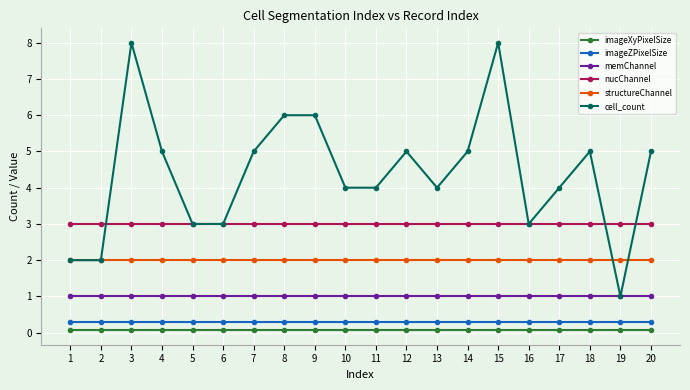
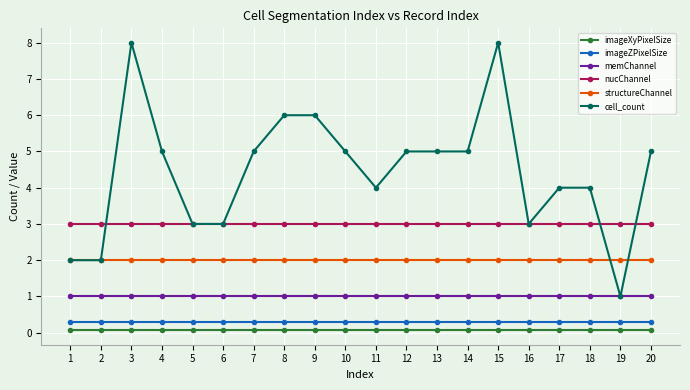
  {
    "imageXyPixelSize": {
      "1": 0,
      "2": 0,
      "3": 0,
      "4": 0,
      "5": 0,
      "6": 0,
      "7": 0,
      "8": 0,
      "9": 0,
      "10": 0,
      "11": 0,
      "12": 0,
      "13": 0,
      "14": 0,
      "15": 0,
      "16": 0,
      "17": 0,
      "18": 0,
      "19": 0,
      "20": 0
    },
    "imageZPixelSize": {
      "1": 0.3,
      "2": 0.3,
      "3": 0.3,
      "4": 0.3,
      "5": 0.3,
      "6": 0.3,
      "7": 0.3,
      "8": 0.3,
      "9": 0.3,
      "10": 0.3,
      "11": 0.3,
      "12": 0.3,
      "13": 0.3,
      "14": 0.3,
      "15": 0.3,
      "16": 0.3,
      "17": 0.3,
      "18": 0.3,
      "19": 0.3,
      "20": 0.3
    },
    "memChannel": {
      "1": 1,
      "2": 1,
      "3": 1,
      "4": 1,
      "5": 1,
      "6": 1,
      "7": 1,
      "8": 1,
      "9": 1,
      "10": 1,
      "11": 1,
      "12": 1,
      "13": 1,
      "14": 1,
      "15": 1,
      "16": 1,
      "17": 1,
      "18": 1,
      "20": 1
    },
    "nucChannel": {
      "1": 3,
      "2": 3,
      "3": 3,
      "4": 3,
      "7": 3,
      "8": 3,
      "9": 3,
      "10": 3,
      "11": 3,
      "12": 3,
      "13": 3,
      "14": 3,
      "15": 3,
      "17": 3,
      "18": 3,
      "19": 3,
      "20": 3
    },
    "structureChannel": {
      "3": 2,
      "4": 2,
      "5": 2,
      "6": 2,
      "7": 2,
      "8": 2,
      "9": 2,
      "10": 2,
      "11": 2,
      "12": 2,
      "13": 2,
      "14": 2,
      "15": 2,
      "16": 2,
      "17": 2,
      "18": 2,
      "19": 2,
      "20": 2
    },
    "cell_count": {
      "3": 8,
      "4": 5,
      "7": 5,
      "8": 6,
      "9": 6,
-     "10": 4,
+     "10": 5,
      "11": 4,
      "12": 5,
-     "13": 4,
+     "13": 5,
      "14": 5,
      "15": 8,
      "17": 4,
-     "18": 5,
+     "18": 4,
      "20": 5
    }
  }
